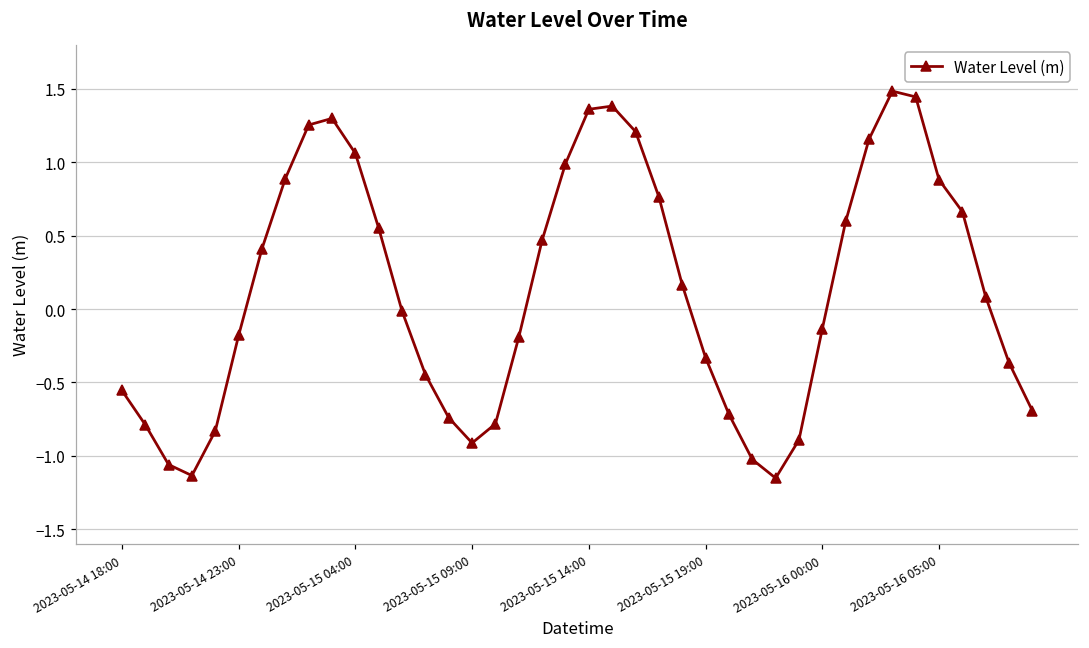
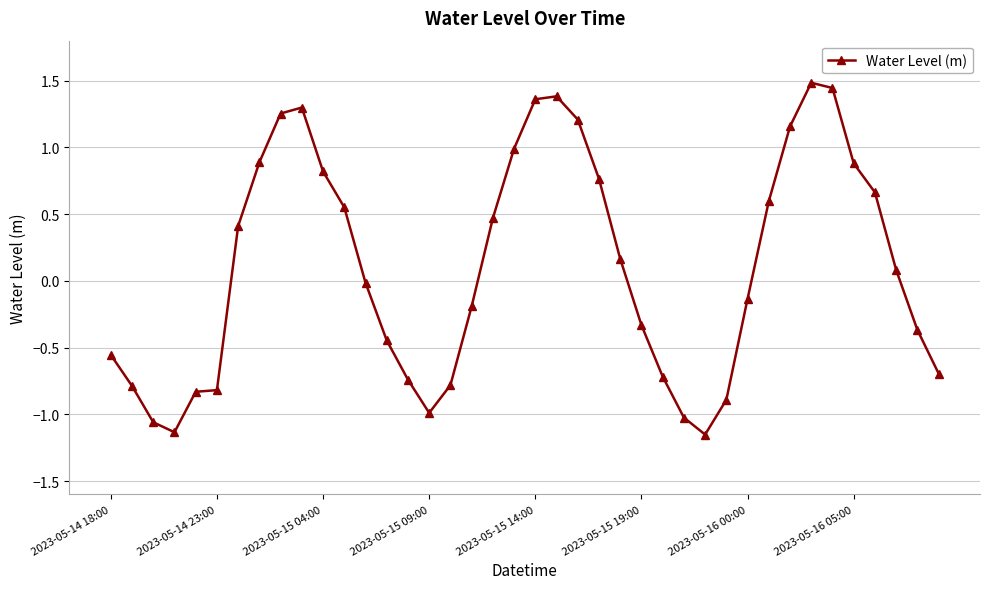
  {
    "2023-05-14 18:00": -0.55,
-   "2023-05-14 23:00": -0.18,
-   "2023-05-15 04:00": 1.06,
-   "2023-05-15 09:00": -0.91,
+   "2023-05-14 23:00": -0.82,
+   "2023-05-15 04:00": 0.82,
+   "2023-05-15 09:00": -0.99,
    "2023-05-15 14:00": 1.36,
    "2023-05-15 19:00": -0.33,
    "2023-05-16 00:00": -0.13,
    "2023-05-16 05:00": 0.88
  }
